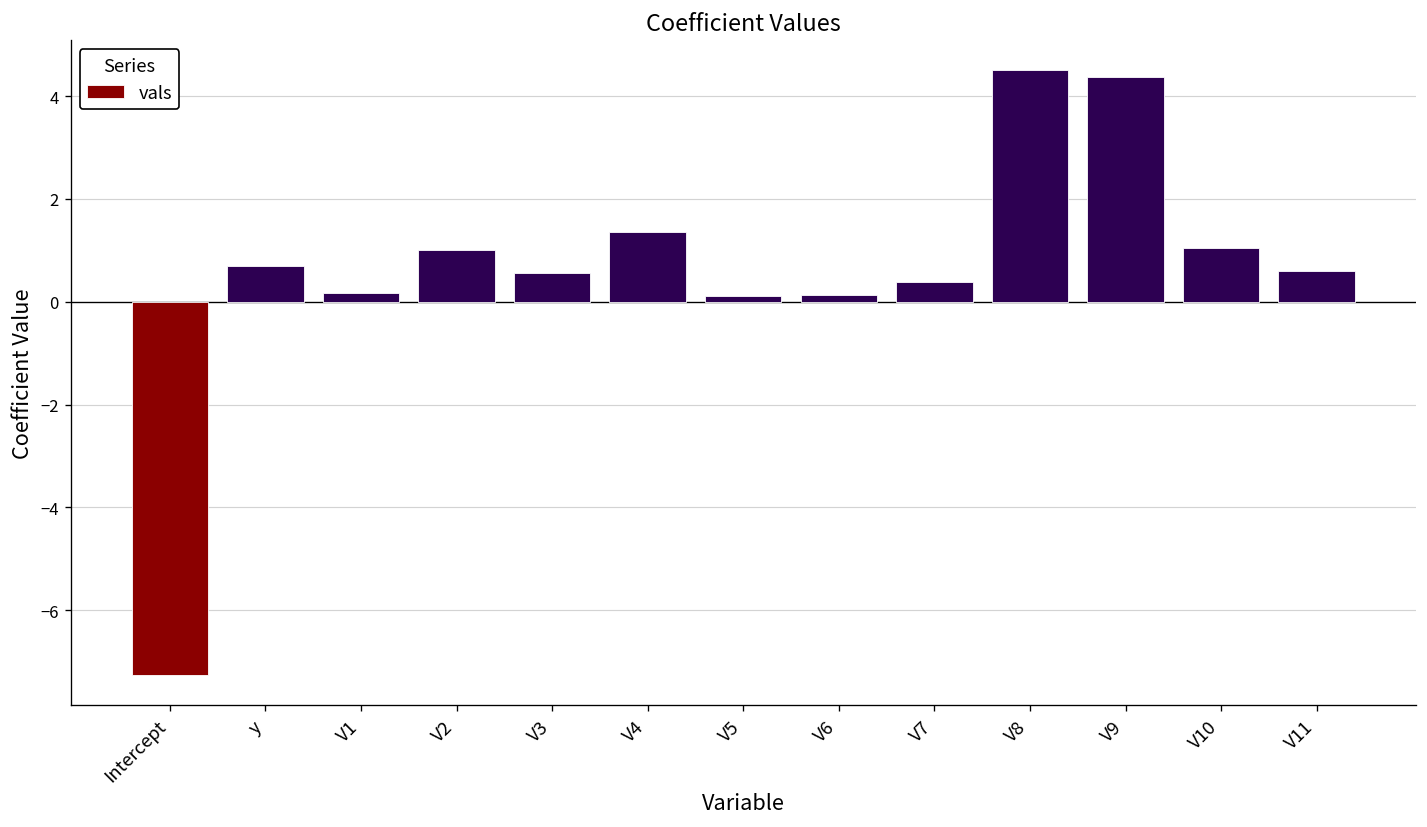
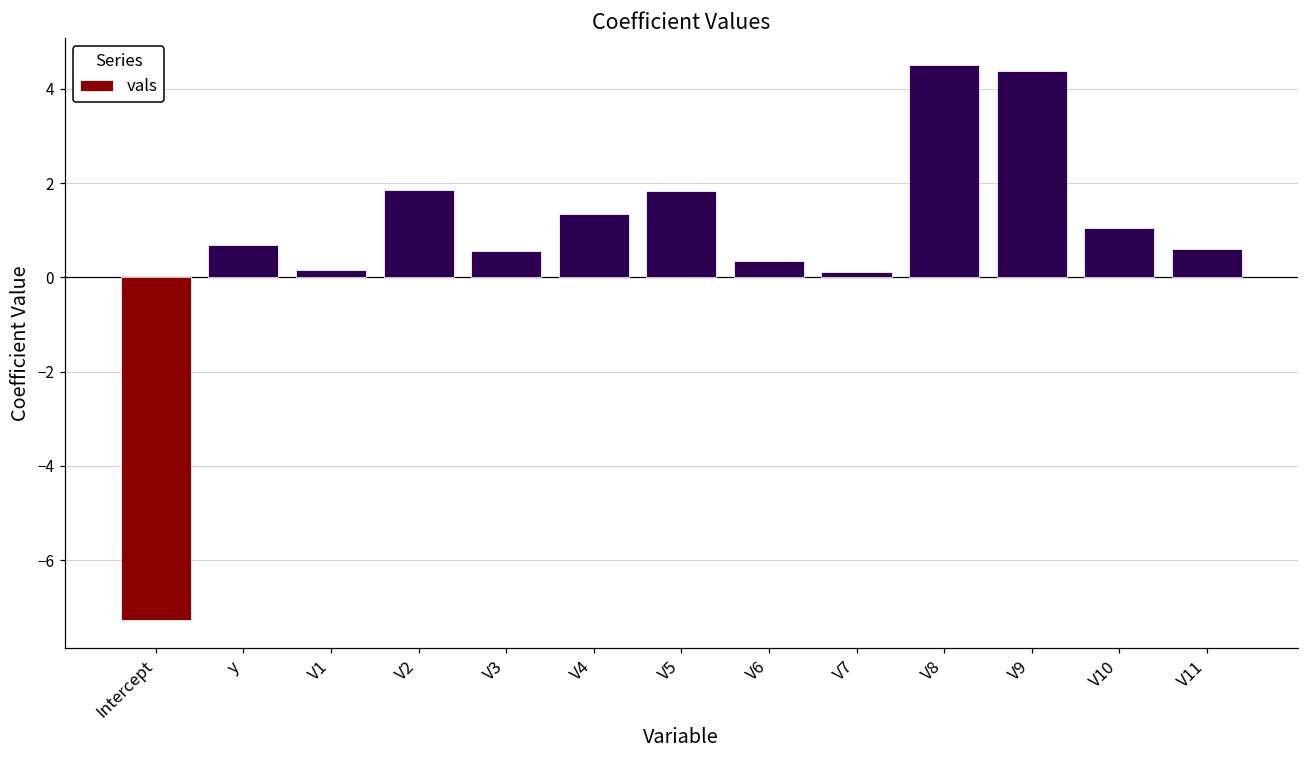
  {
    "Intercept": -7.3,
    "y": 0.7,
    "V1": 0.2,
-   "V2": 1.0,
+   "V2": 1.9,
    "V3": 0.6,
    "V4": 1.3,
-   "V5": 0.1,
-   "V6": 0.1,
-   "V7": 0.4,
+   "V5": 1.8,
+   "V6": 0.4,
+   "V7": 0.1,
    "V8": 4.5,
    "V9": 4.4,
    "V10": 1.0,
    "V11": 0.6
  }
